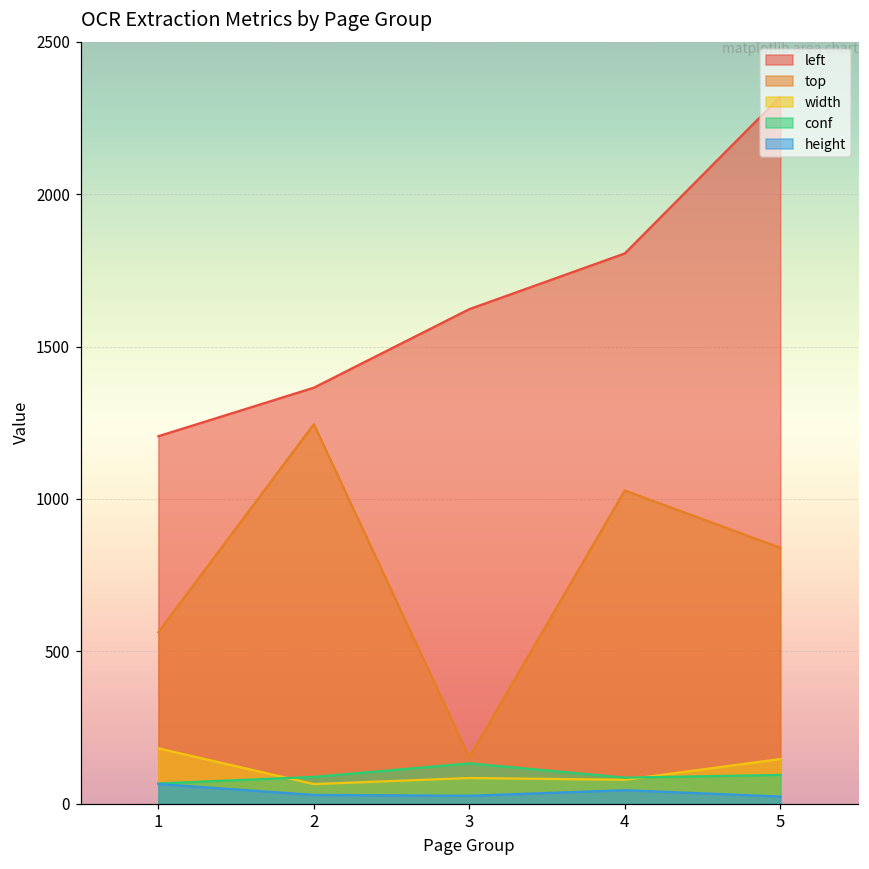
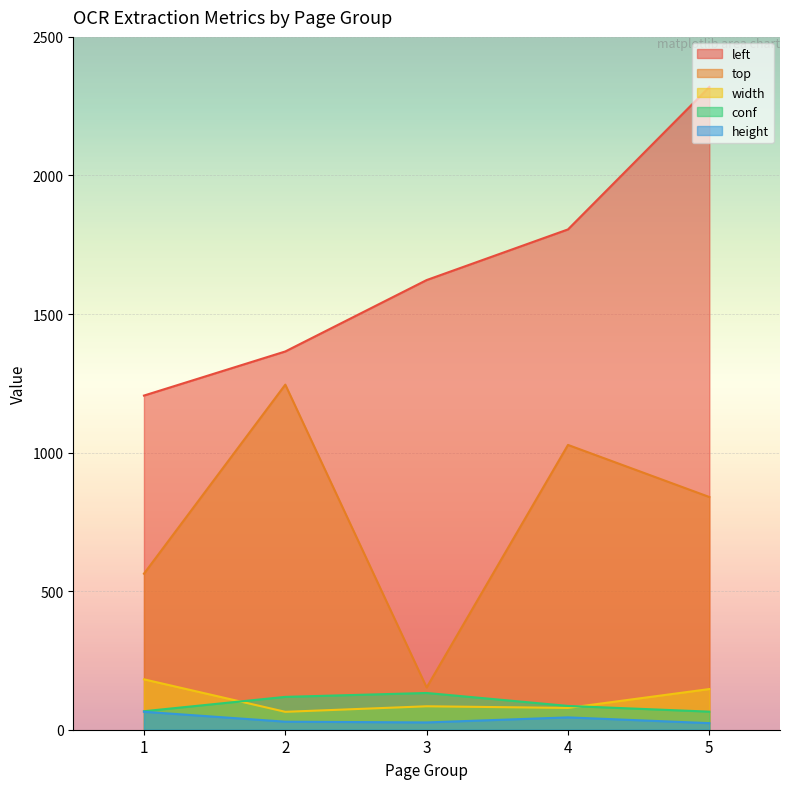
  {
    "width": {
      "1": 180,
      "2": 60,
      "3": 80,
      "5": 150
    },
    "conf": {
-     "2": 90,
+     "2": 120,
      "3": 130,
-     "5": 90
+     "5": 70
    },
    "height": {
      "2": 30,
      "3": 30,
      "4": 40,
      "5": 20
    }
  }
